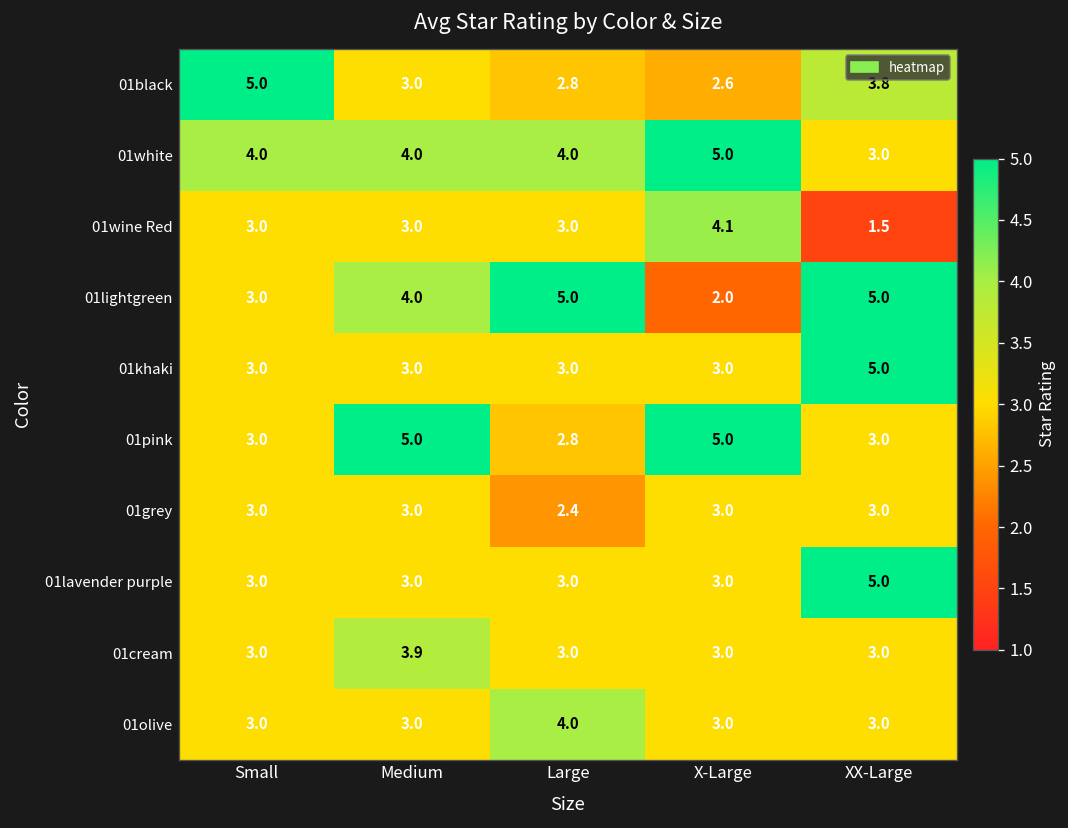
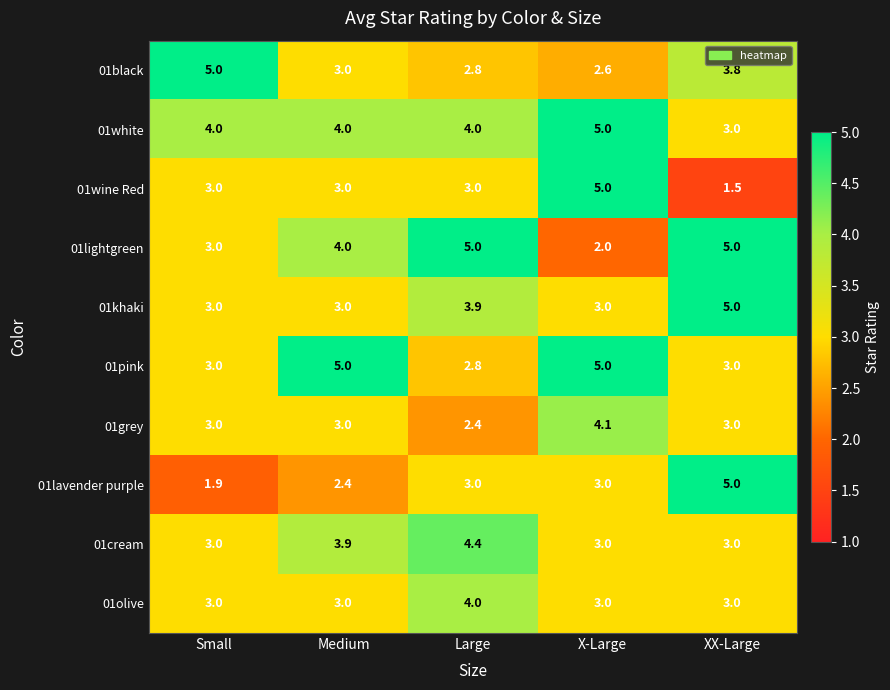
  {
    "01black": {
      "Small": 5.0,
      "Medium": 3.0,
      "Large": 2.8,
      "X-Large": 2.6
    },
    "01white": {
      "Small": 4.0,
      "Medium": 4.0,
      "Large": 4.0,
      "X-Large": 5.0,
      "XX-Large": 3.0
    },
    "01wine Red": {
      "Small": 3.0,
      "Medium": 3.0,
      "Large": 3.0,
-     "X-Large": 4.1,
+     "X-Large": 5.0,
      "XX-Large": 1.5
    },
    "01lightgreen": {
      "Small": 3.0,
      "Medium": 4.0,
      "Large": 5.0,
      "X-Large": 2.0,
      "XX-Large": 5.0
    },
    "01khaki": {
      "Small": 3.0,
      "Medium": 3.0,
-     "Large": 3.0,
+     "Large": 3.9,
      "X-Large": 3.0,
      "XX-Large": 5.0
    },
    "01pink": {
      "Small": 3.0,
      "Medium": 5.0,
      "Large": 2.8,
      "X-Large": 5.0,
      "XX-Large": 3.0
    },
    "01grey": {
      "Small": 3.0,
      "Medium": 3.0,
      "Large": 2.4,
-     "X-Large": 3.0,
+     "X-Large": 4.1,
      "XX-Large": 3.0
    },
    "01lavender purple": {
-     "Small": 3.0,
-     "Medium": 3.0,
+     "Small": 1.9,
+     "Medium": 2.4,
      "Large": 3.0,
      "X-Large": 3.0,
      "XX-Large": 5.0
    },
    "01cream": {
      "Small": 3.0,
      "Medium": 3.9,
-     "Large": 3.0,
+     "Large": 4.4,
      "X-Large": 3.0,
      "XX-Large": 3.0
    },
    "01olive": {
      "Small": 3.0,
      "Medium": 3.0,
      "Large": 4.0,
      "X-Large": 3.0,
      "XX-Large": 3.0
    }
  }
